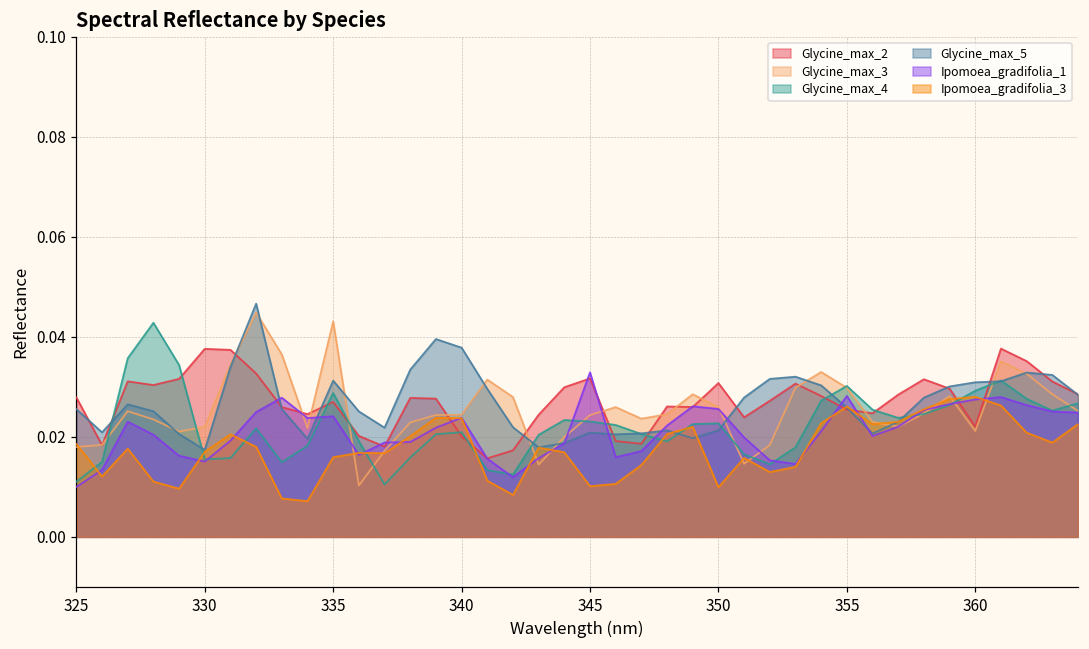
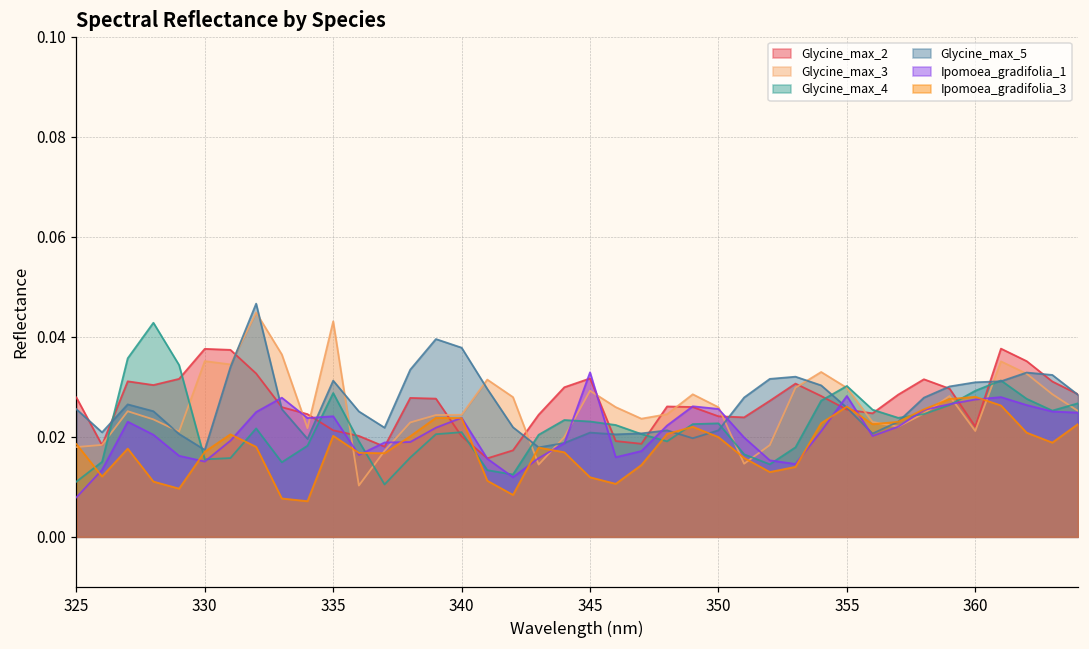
  {
    "Glycine_max_2": {
      "325": 0.028,
      "330": 0.038,
-     "335": 0.027,
+     "335": 0.021,
      "340": 0.020,
      "345": 0.032,
-     "350": 0.031,
+     "350": 0.024,
      "360": 0.022
    },
    "Glycine_max_3": {
      "325": 0.018,
-     "330": 0.022,
+     "330": 0.035,
      "335": 0.043,
      "340": 0.024,
-     "345": 0.024,
+     "345": 0.029,
      "360": 0.021
    },
    "Ipomoea_gradifolia_1": {
-     "325": 0.010,
+     "325": 0.008,
      "335": 0.024,
      "345": 0.033,
      "355": 0.028
    },
    "Ipomoea_gradifolia_3": {
      "325": 0.019,
-     "335": 0.016,
-     "345": 0.010,
-     "350": 0.010
+     "335": 0.020,
+     "345": 0.012,
+     "350": 0.020
    }
  }
